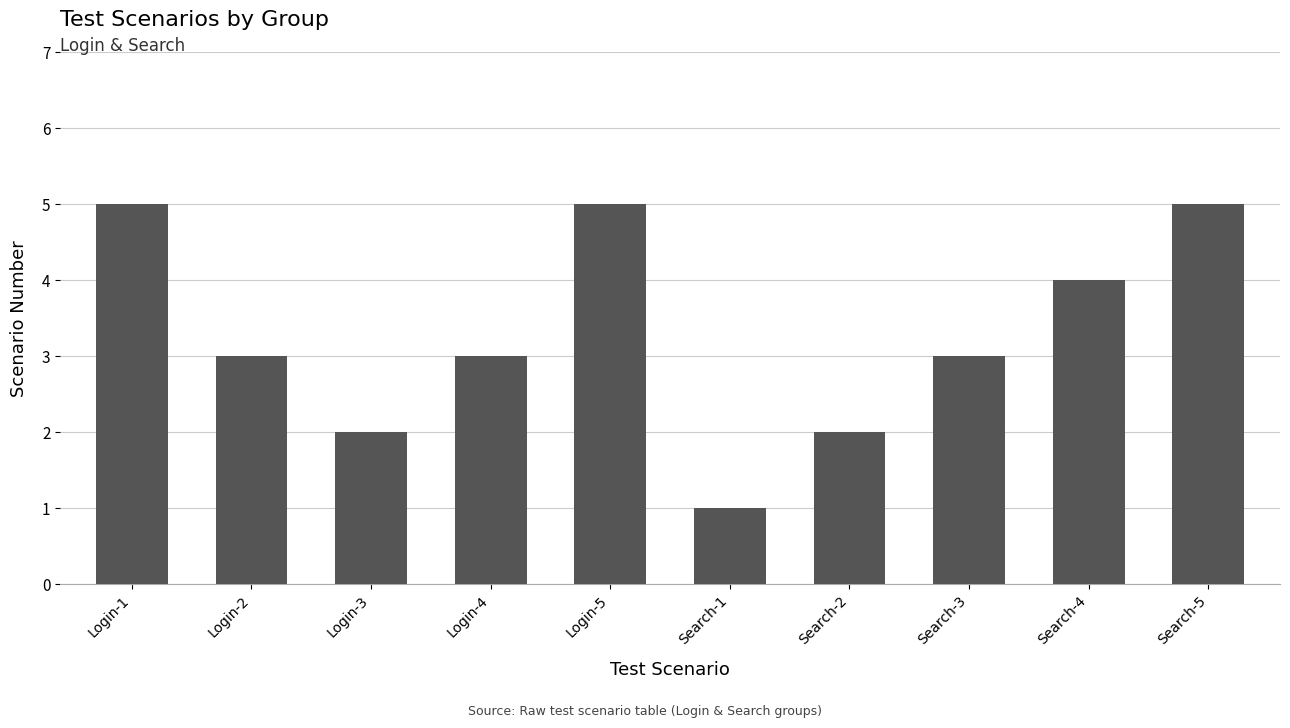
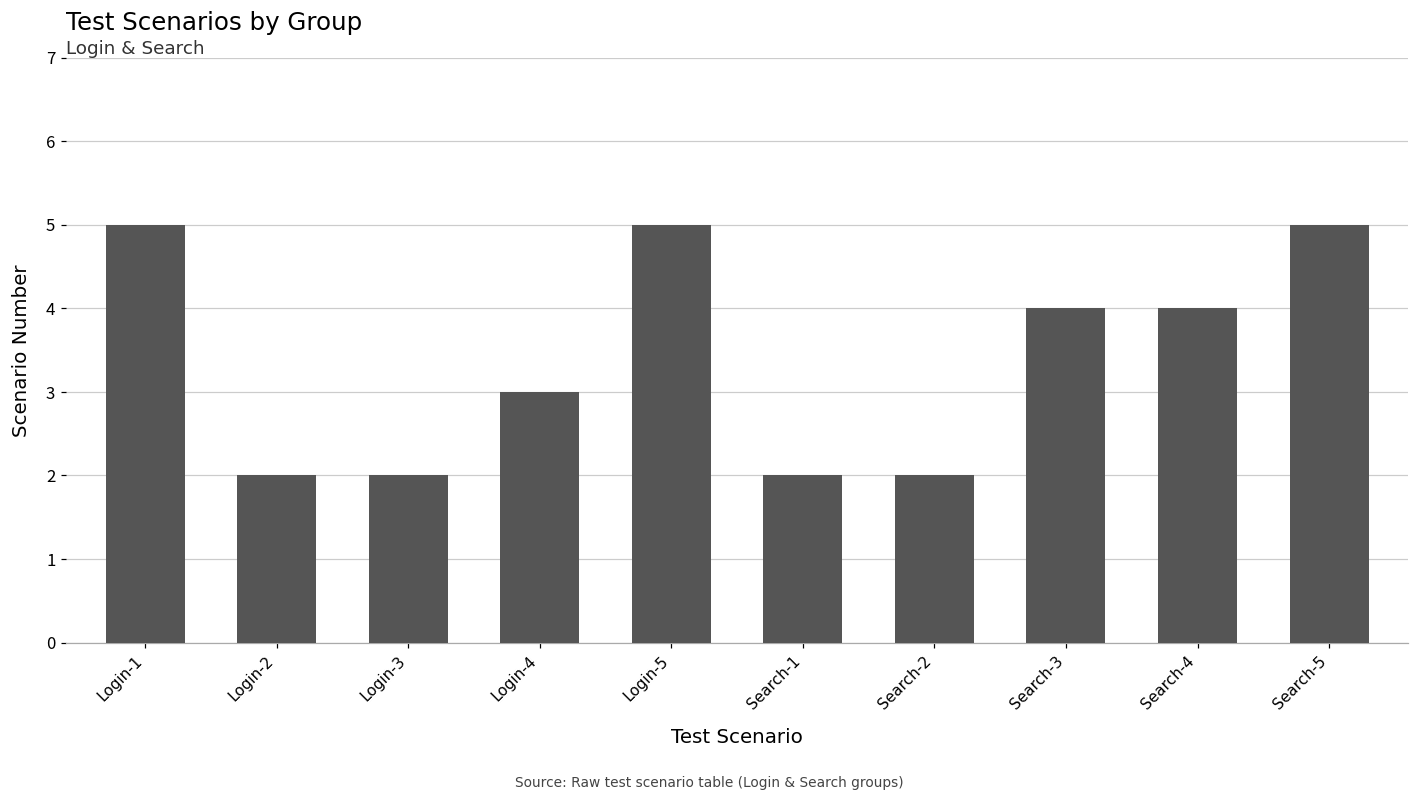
  {
    "Login-1": 5,
-   "Login-2": 3,
+   "Login-2": 2,
    "Login-3": 2,
    "Login-4": 3,
    "Login-5": 5,
-   "Search-1": 1,
+   "Search-1": 2,
    "Search-2": 2,
-   "Search-3": 3,
+   "Search-3": 4,
    "Search-4": 4,
    "Search-5": 5
  }
